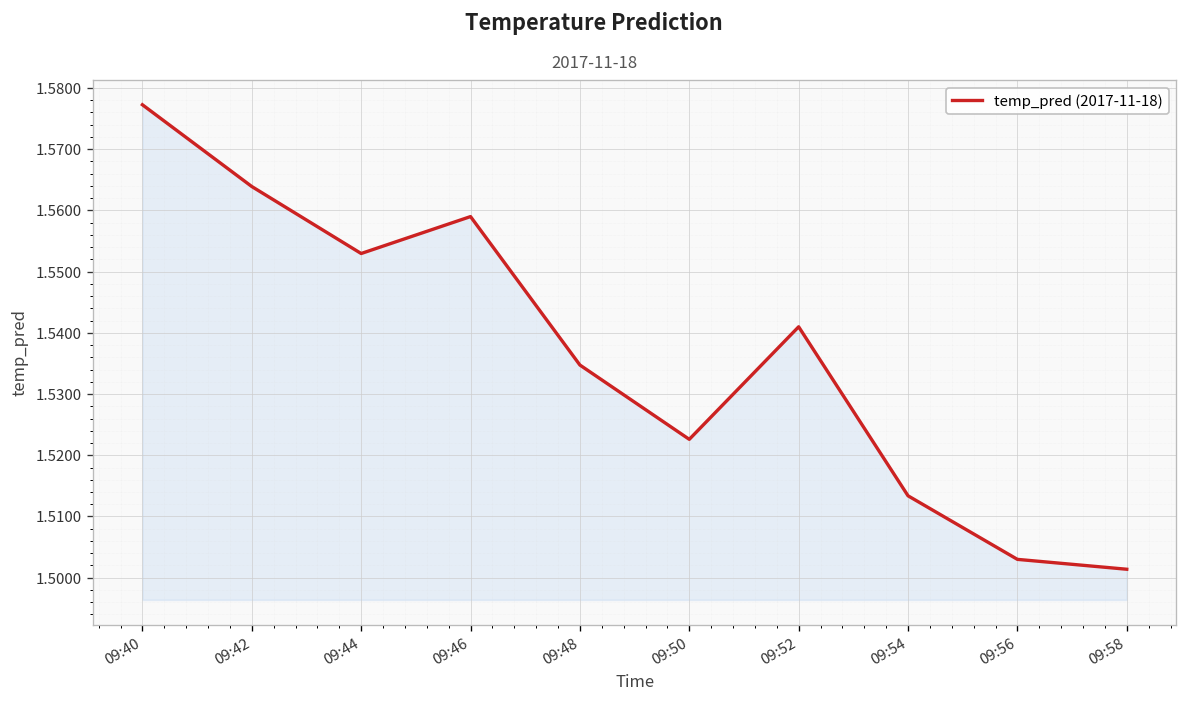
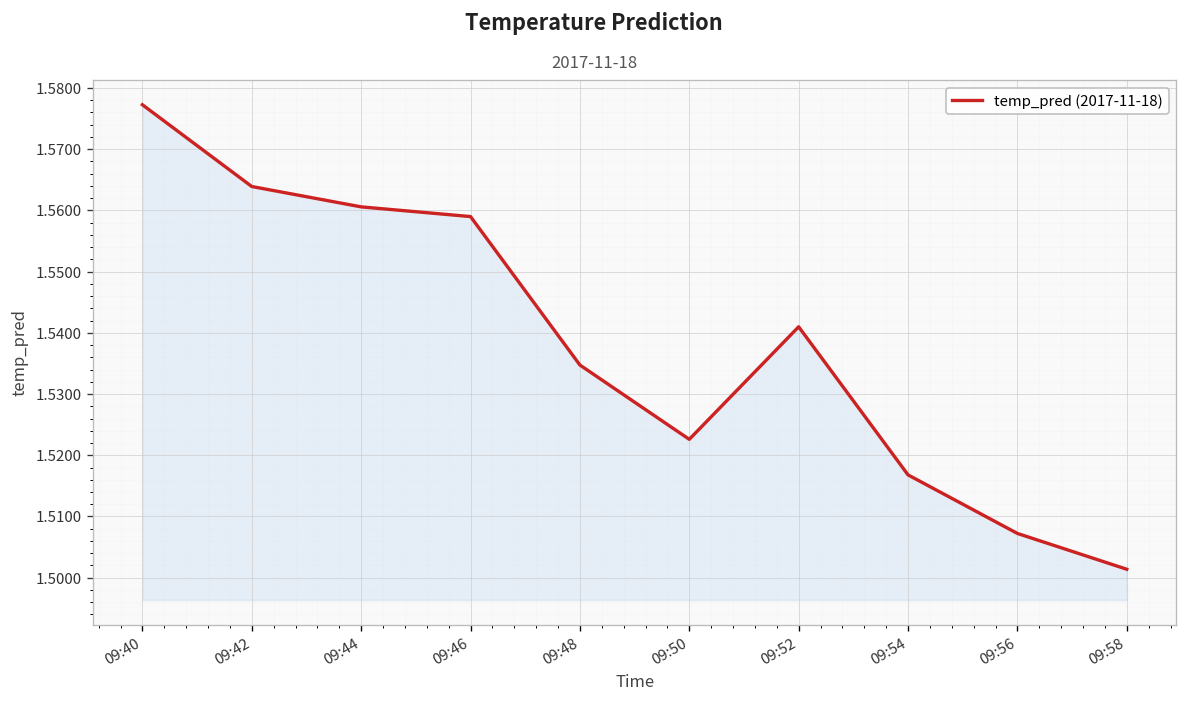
  {
    "09:40": 1.577,
    "09:42": 1.564,
-   "09:44": 1.553,
+   "09:44": 1.561,
    "09:46": 1.559,
    "09:48": 1.535,
    "09:50": 1.523,
    "09:52": 1.541,
-   "09:54": 1.513,
-   "09:56": 1.503,
+   "09:54": 1.517,
+   "09:56": 1.507,
    "09:58": 1.501
  }
